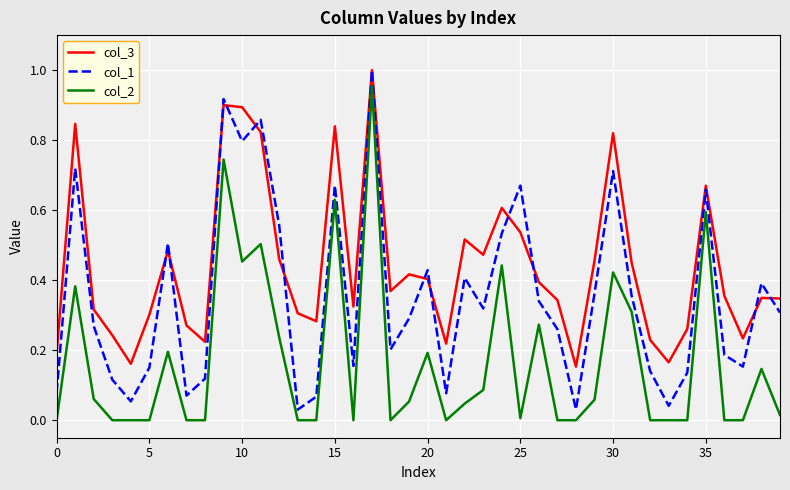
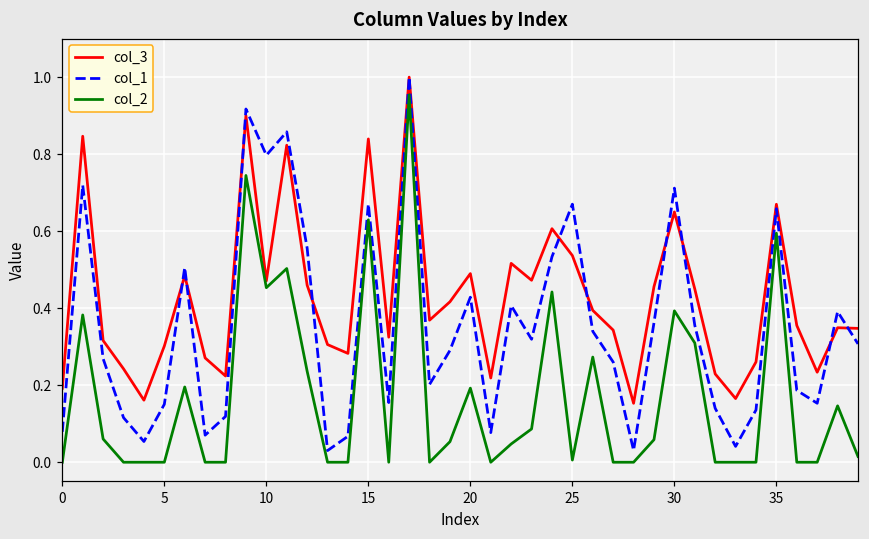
  {
    "col_3": {
      "0": 0.19,
      "5": 0.30,
-     "10": 0.89,
+     "10": 0.47,
      "15": 0.84,
-     "20": 0.40,
+     "20": 0.49,
      "25": 0.54,
-     "30": 0.82,
+     "30": 0.65,
      "35": 0.67
    },
    "col_1": {
      "0": 0.08,
      "5": 0.15,
      "10": 0.80,
      "15": 0.67,
      "20": 0.43,
      "25": 0.67,
      "30": 0.71,
      "35": 0.66
    },
    "col_2": {
      "0": 0.00,
      "5": 0.00,
      "10": 0.45,
      "15": 0.63,
      "20": 0.19,
      "25": 0.01,
-     "30": 0.42,
+     "30": 0.39,
      "35": 0.59
    }
  }
